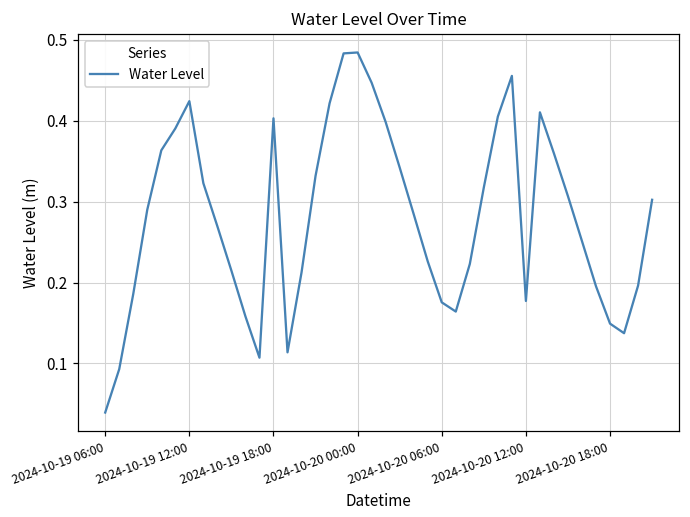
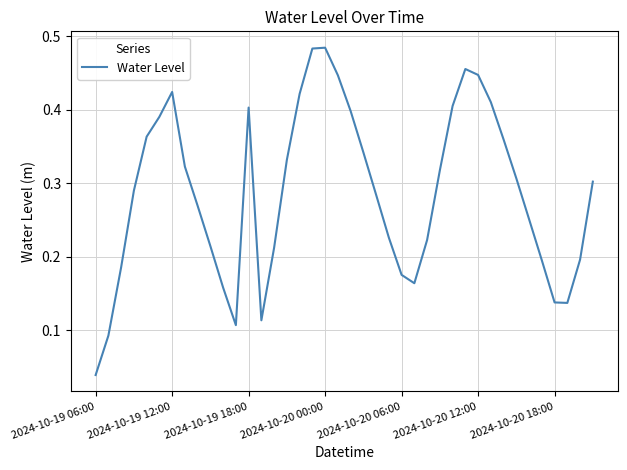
  {
    "2024-10-19 06:00": 0.04,
    "2024-10-19 12:00": 0.42,
    "2024-10-19 18:00": 0.40,
    "2024-10-20 00:00": 0.48,
    "2024-10-20 06:00": 0.18,
-   "2024-10-20 12:00": 0.18,
-   "2024-10-20 18:00": 0.15
+   "2024-10-20 12:00": 0.45,
+   "2024-10-20 18:00": 0.14
  }
